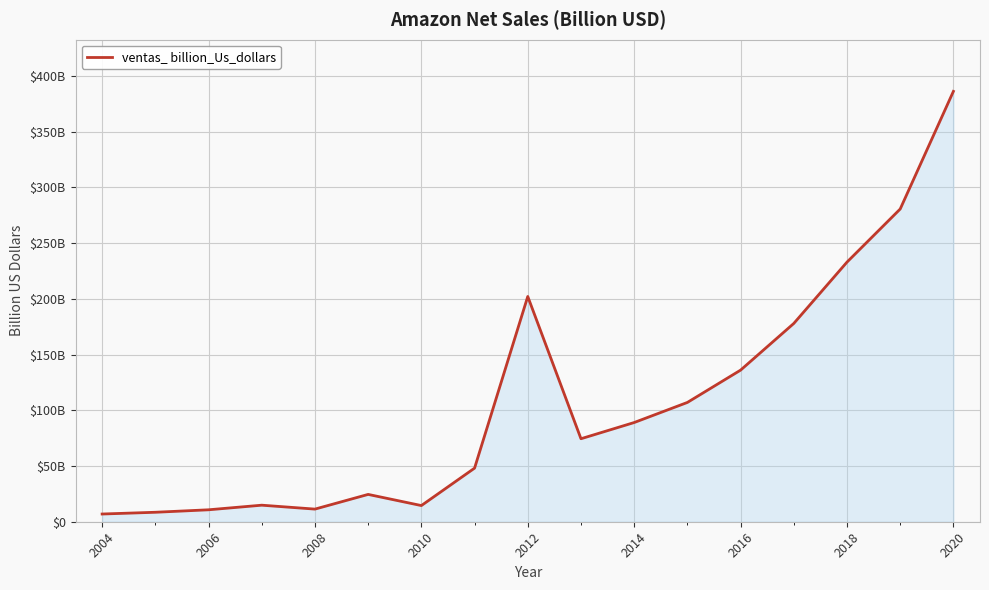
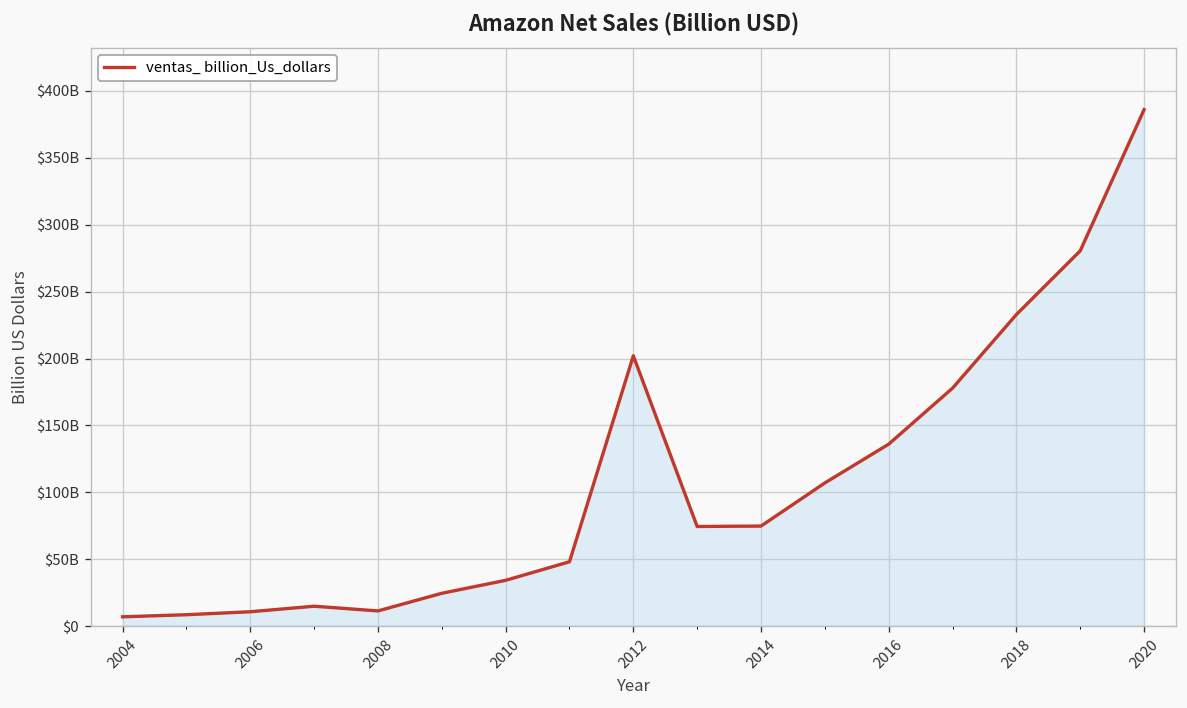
  {
    "2004": "$7000000000",
    "2006": "$11000000000",
    "2008": "$11000000000",
-   "2010": "$15000000000",
+   "2010": "$34000000000",
    "2012": "$202000000000",
-   "2014": "$89000000000",
+   "2014": "$75000000000",
    "2016": "$136000000000",
    "2018": "$233000000000",
    "2020": "$386000000000"
  }
